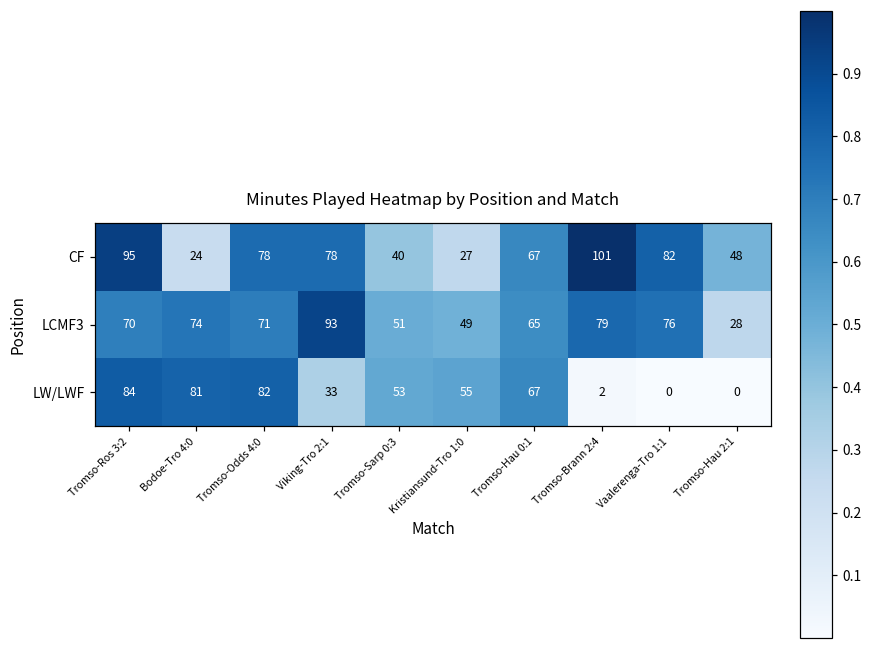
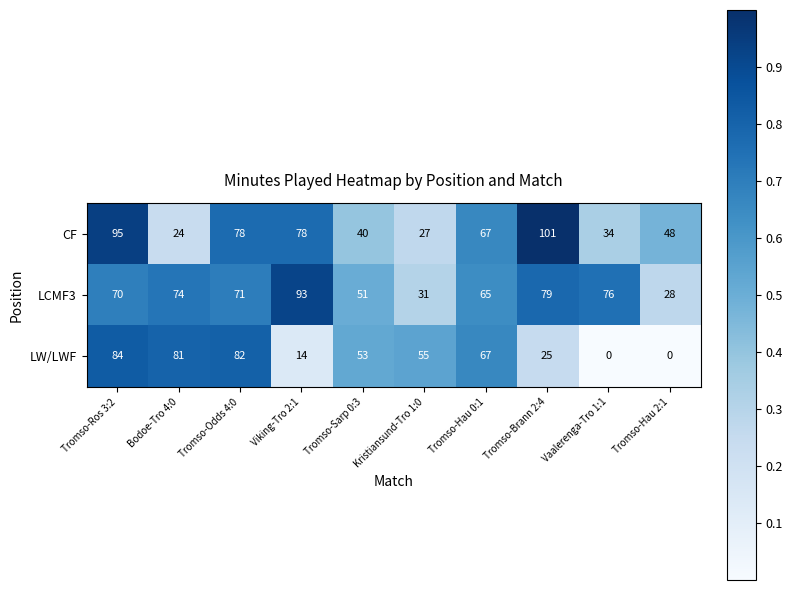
  {
    "CF": {
      "Tromso-Ros 3:2": 95,
      "Bodoe-Tro 4:0": 24,
      "Tromso-Odds 4:0": 78,
      "Viking-Tro 2:1": 78,
      "Tromso-Sarp 0:3": 40,
      "Kristiansund-Tro 1:0": 27,
      "Tromso-Hau 0:1": 67,
      "Tromso-Brann 2:4": 101,
-     "Vaalerenga-Tro 1:1": 82,
+     "Vaalerenga-Tro 1:1": 34,
      "Tromso-Hau 2:1": 48
    },
    "LCMF3": {
      "Tromso-Ros 3:2": 70,
      "Bodoe-Tro 4:0": 74,
      "Tromso-Odds 4:0": 71,
      "Viking-Tro 2:1": 93,
      "Tromso-Sarp 0:3": 51,
-     "Kristiansund-Tro 1:0": 49,
+     "Kristiansund-Tro 1:0": 31,
      "Tromso-Hau 0:1": 65,
      "Tromso-Brann 2:4": 79,
      "Vaalerenga-Tro 1:1": 76,
      "Tromso-Hau 2:1": 28
    },
    "LW/LWF": {
      "Tromso-Ros 3:2": 84,
      "Bodoe-Tro 4:0": 81,
      "Tromso-Odds 4:0": 82,
-     "Viking-Tro 2:1": 33,
+     "Viking-Tro 2:1": 14,
      "Tromso-Sarp 0:3": 53,
      "Kristiansund-Tro 1:0": 55,
      "Tromso-Hau 0:1": 67,
-     "Tromso-Brann 2:4": 2,
+     "Tromso-Brann 2:4": 25,
      "Vaalerenga-Tro 1:1": 0,
      "Tromso-Hau 2:1": 0
    }
  }
